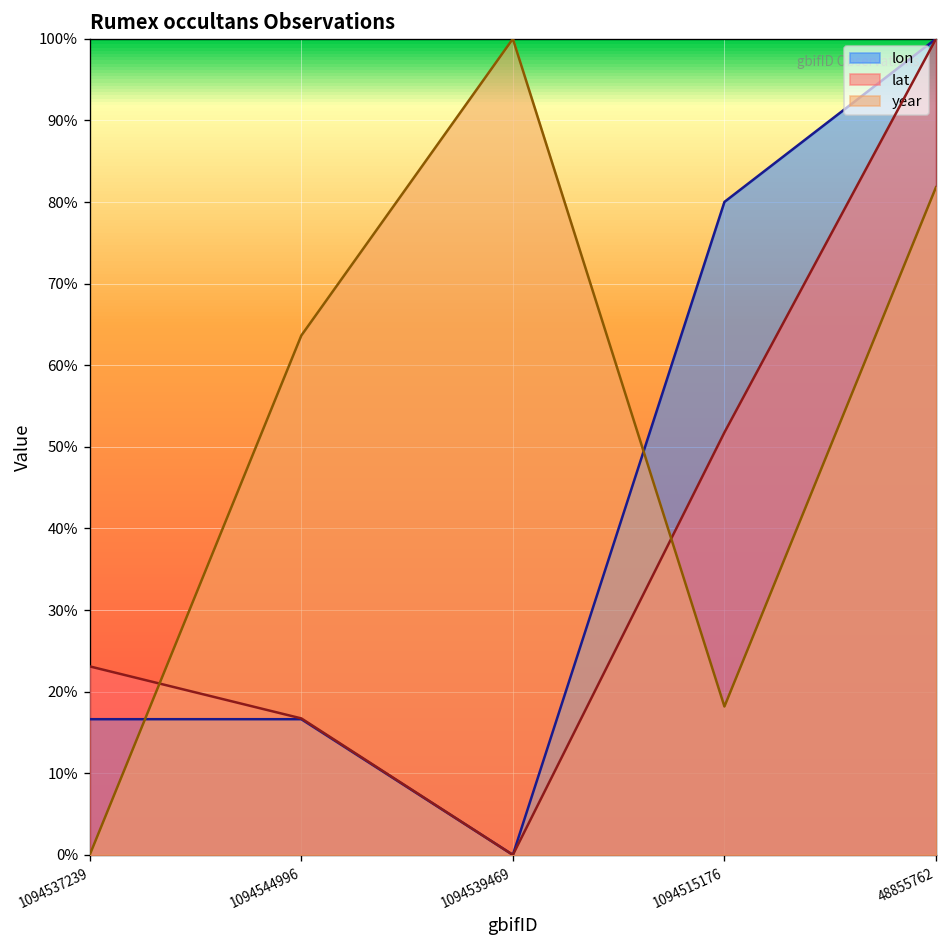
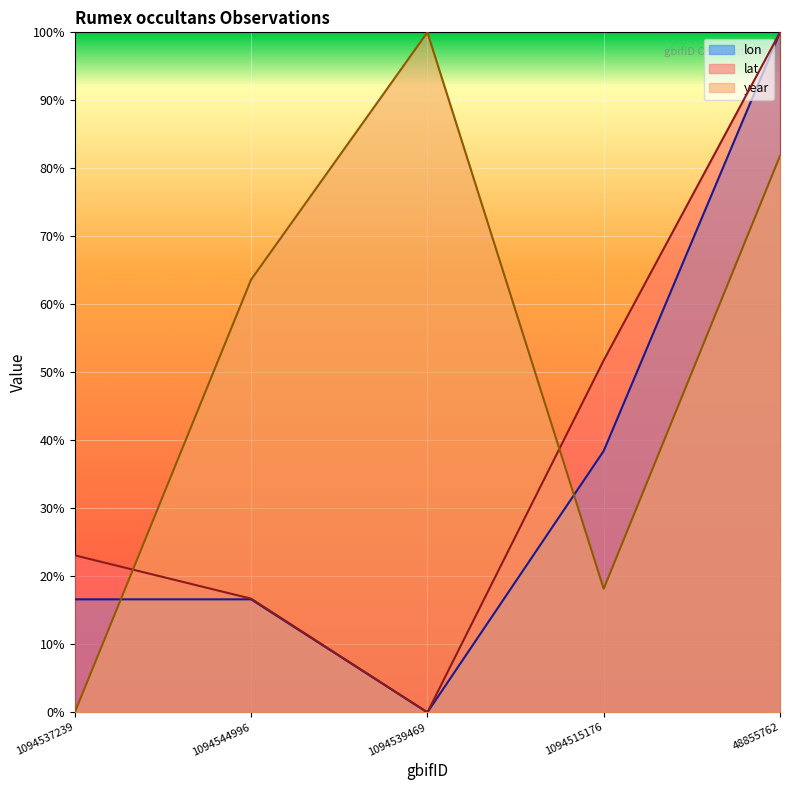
  {
    "lon": {
      "1094537239": "17%",
-     "1094515176": "80%"
+     "1094515176": "38%"
    }
  }
